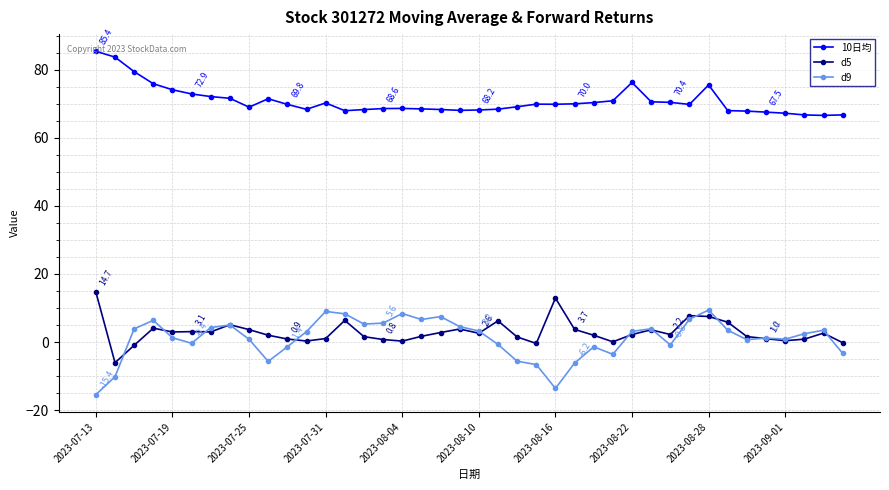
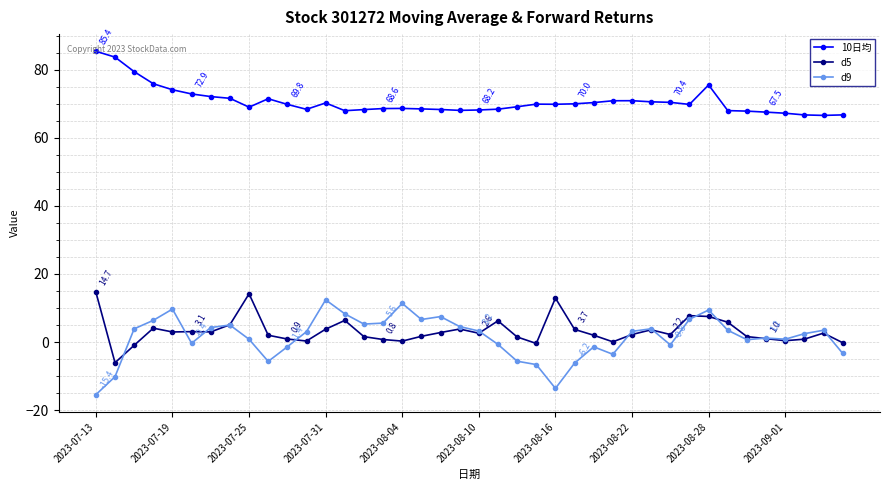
  {
    "10日均": {
      "2023-07-19": 74,
      "2023-07-25": 69,
      "2023-07-31": 70,
      "2023-08-16": 70,
-     "2023-08-22": 76,
+     "2023-08-22": 71,
      "2023-08-28": 76
    },
    "d5": {
      "2023-07-19": 3,
-     "2023-07-25": 4,
-     "2023-07-31": 1,
+     "2023-07-25": 14,
+     "2023-07-31": 4,
      "2023-08-04": 0,
      "2023-08-16": 13,
      "2023-08-22": 2,
      "2023-08-28": 8
    },
    "d9": {
-     "2023-07-19": 1,
+     "2023-07-19": 10,
      "2023-07-25": 1,
-     "2023-07-31": 9,
-     "2023-08-04": 8,
+     "2023-07-31": 12,
+     "2023-08-04": 11,
      "2023-08-16": -14,
      "2023-08-22": 3,
      "2023-08-28": 9
    }
  }
